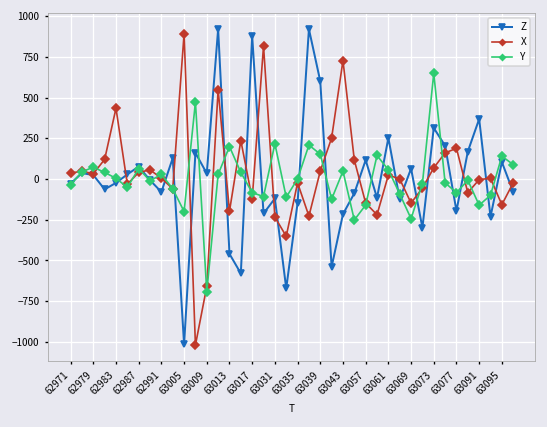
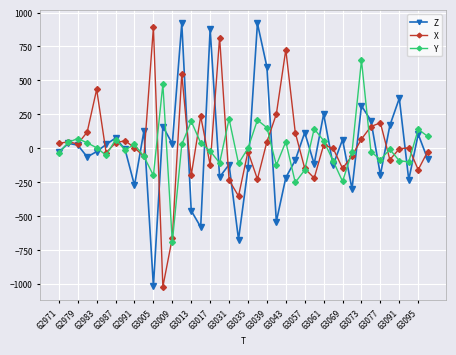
  {
    "Z": {
      "62983": -20,
-     "62991": -80,
+     "62991": -270,
      "63005": -1020,
      "63009": 30,
      "63013": -460,
      "63017": 880,
      "63031": -120,
      "63035": -150,
      "63039": 600,
      "63043": -220,
      "63057": 120,
      "63061": 250,
      "63069": 60,
      "63073": 310,
      "63077": -200,
      "63091": 370,
      "63095": 100
    },
    "X": {
      "62971": 40,
      "62983": 430,
      "62987": 40,
      "62991": 0,
      "63005": 890,
      "63009": -660,
      "63013": -200,
      "63017": -120,
      "63031": -230,
      "63035": -20,
      "63039": 50,
      "63043": 730,
      "63061": 20,
      "63069": -150,
      "63073": 70,
      "63077": 190,
      "63091": 0,
      "63095": -160
    },
    "Y": {
      "62979": 70,
      "62983": 0,
      "62991": 30,
      "63005": -200,
      "63009": -690,
      "63013": 200,
-     "63017": -80,
+     "63017": -20,
      "63031": 220,
      "63035": 0,
      "63039": 150,
      "63043": 50,
      "63061": 60,
      "63069": -240,
      "63073": 650,
      "63077": -80,
-     "63091": -160,
+     "63091": -90,
      "63095": 140
    }
  }
